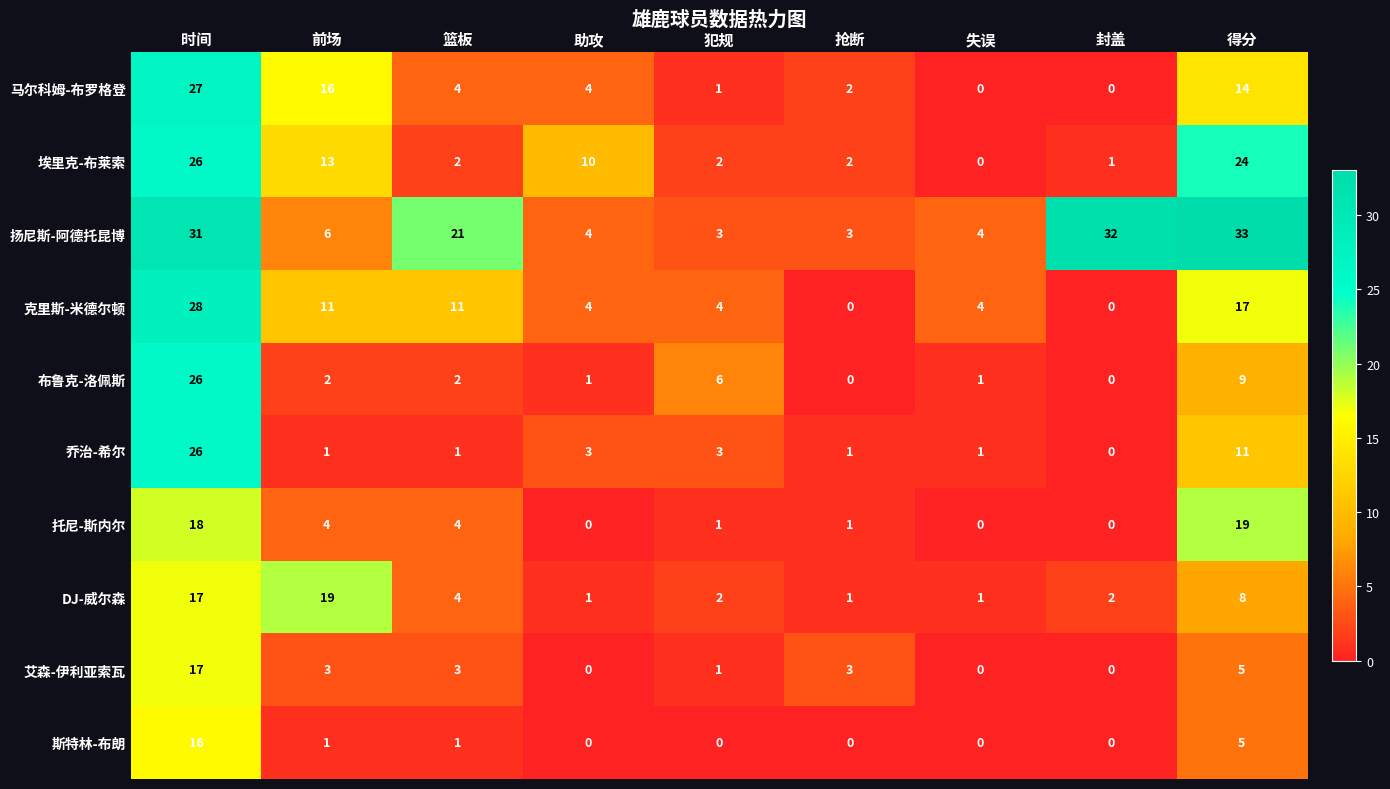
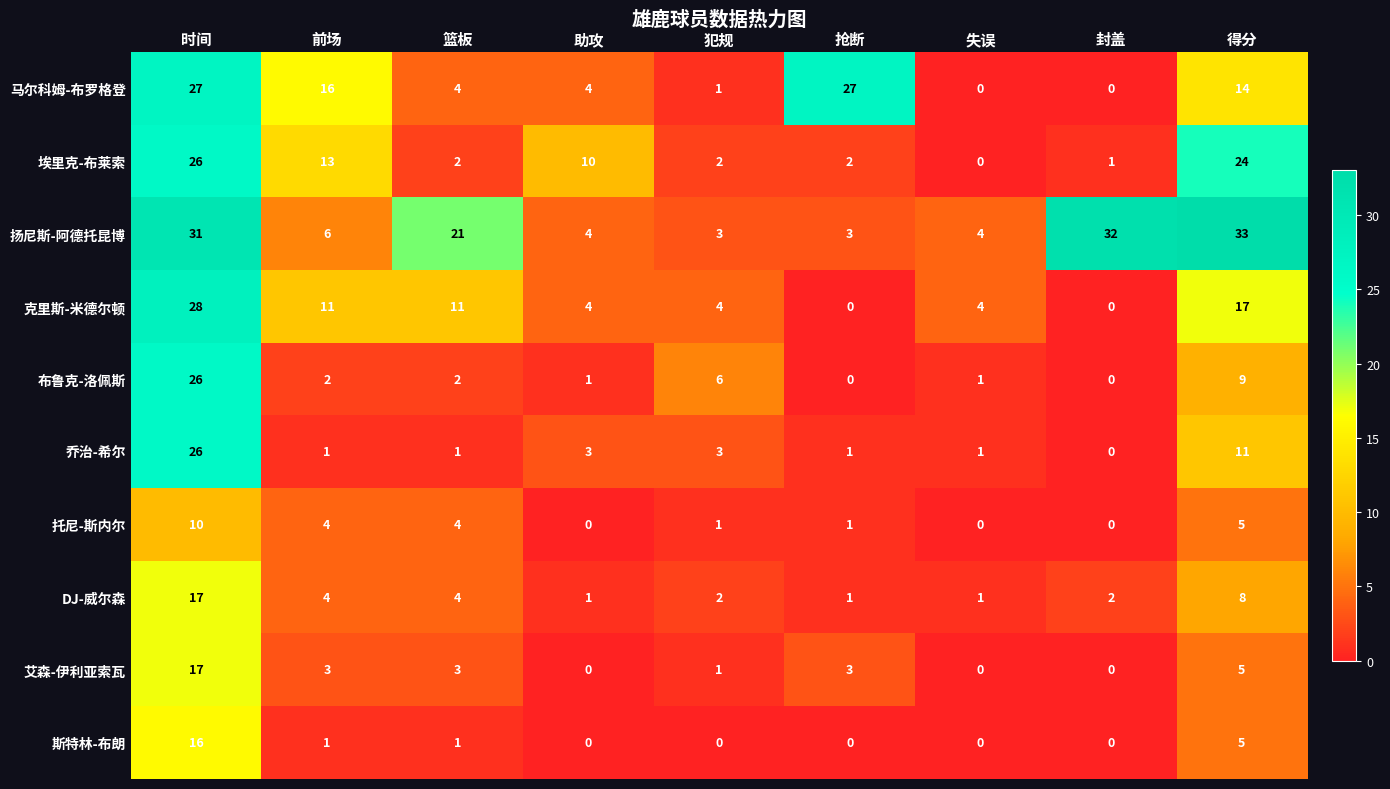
  {
    "马尔科姆-布罗格登": {
      "时间": 27,
      "前场": 16,
      "篮板": 4,
      "助攻": 4,
      "犯规": 1,
-     "抢断": 2,
+     "抢断": 27,
      "失误": 0,
      "封盖": 0,
      "得分": 14
    },
    "埃里克-布莱索": {
      "时间": 26,
      "前场": 13,
      "篮板": 2,
      "助攻": 10,
      "犯规": 2,
      "抢断": 2,
      "失误": 0,
      "封盖": 1,
      "得分": 24
    },
    "扬尼斯-阿德托昆博": {
      "时间": 31,
      "前场": 6,
      "篮板": 21,
      "助攻": 4,
      "犯规": 3,
      "抢断": 3,
      "失误": 4,
      "封盖": 32,
      "得分": 33
    },
    "克里斯-米德尔顿": {
      "时间": 28,
      "前场": 11,
      "篮板": 11,
      "助攻": 4,
      "犯规": 4,
      "抢断": 0,
      "失误": 4,
      "封盖": 0,
      "得分": 17
    },
    "布鲁克-洛佩斯": {
      "时间": 26,
      "前场": 2,
      "篮板": 2,
      "助攻": 1,
      "犯规": 6,
      "抢断": 0,
      "失误": 1,
      "封盖": 0,
      "得分": 9
    },
    "乔治-希尔": {
      "时间": 26,
      "前场": 1,
      "篮板": 1,
      "助攻": 3,
      "犯规": 3,
      "抢断": 1,
      "失误": 1,
      "封盖": 0,
      "得分": 11
    },
    "托尼-斯内尔": {
-     "时间": 18,
+     "时间": 10,
      "前场": 4,
      "篮板": 4,
      "助攻": 0,
      "犯规": 1,
      "抢断": 1,
      "失误": 0,
      "封盖": 0,
-     "得分": 19
+     "得分": 5
    },
    "DJ-威尔森": {
      "时间": 17,
-     "前场": 19,
+     "前场": 4,
      "篮板": 4,
      "助攻": 1,
      "犯规": 2,
      "抢断": 1,
      "失误": 1,
      "封盖": 2,
      "得分": 8
    },
    "艾森-伊利亚索瓦": {
      "时间": 17,
      "前场": 3,
      "篮板": 3,
      "助攻": 0,
      "犯规": 1,
      "抢断": 3,
      "失误": 0,
      "封盖": 0,
      "得分": 5
    },
    "斯特林-布朗": {
      "时间": 16,
      "前场": 1,
      "篮板": 1,
      "助攻": 0,
      "犯规": 0,
      "抢断": 0,
      "失误": 0,
      "封盖": 0,
      "得分": 5
    }
  }
